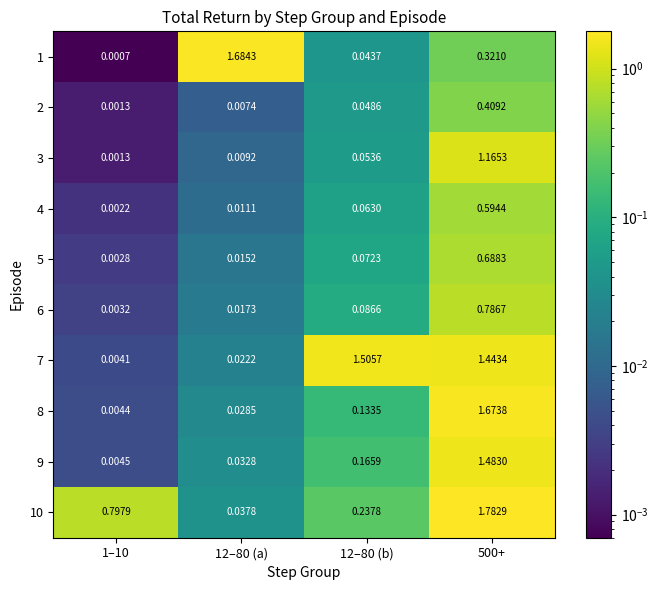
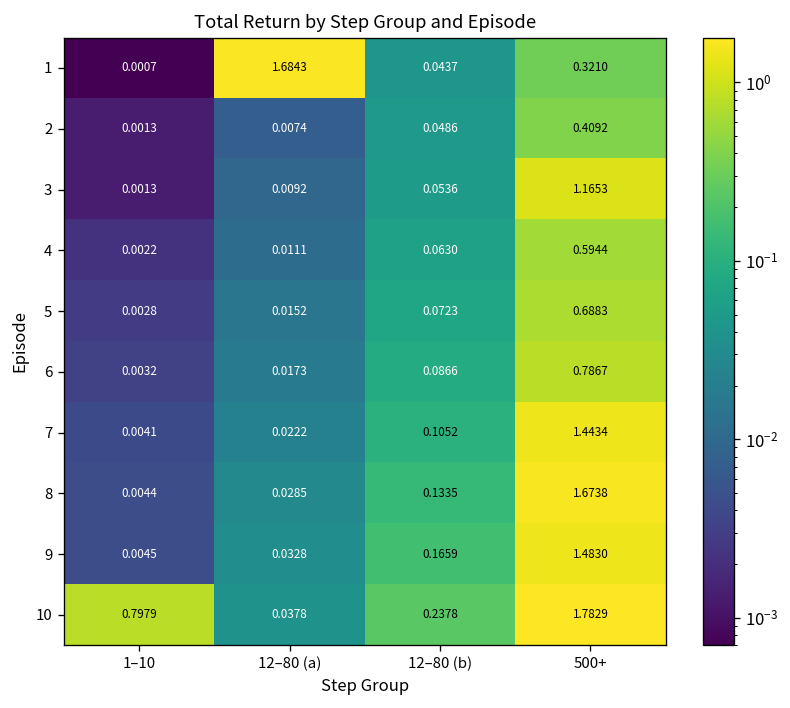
  {
    "1": {
      "1–10": 0.0007,
      "12–80 (a)": 1.6843,
      "12–80 (b)": 0.0437,
      "500+": 0.3210
    },
    "2": {
      "1–10": 0.0013,
      "12–80 (a)": 0.0074,
      "12–80 (b)": 0.0486,
      "500+": 0.4092
    },
    "3": {
      "1–10": 0.0013,
      "12–80 (a)": 0.0092,
      "12–80 (b)": 0.0536,
      "500+": 1.1653
    },
    "4": {
      "1–10": 0.0022,
      "12–80 (a)": 0.0111,
      "12–80 (b)": 0.0630,
      "500+": 0.5944
    },
    "5": {
      "1–10": 0.0028,
      "12–80 (a)": 0.0152,
      "12–80 (b)": 0.0723,
      "500+": 0.6883
    },
    "6": {
      "1–10": 0.0032,
      "12–80 (a)": 0.0173,
      "12–80 (b)": 0.0866,
      "500+": 0.7867
    },
    "7": {
      "1–10": 0.0041,
      "12–80 (a)": 0.0222,
-     "12–80 (b)": 1.5057,
+     "12–80 (b)": 0.1052,
      "500+": 1.4434
    },
    "8": {
      "1–10": 0.0044,
      "12–80 (a)": 0.0285,
      "12–80 (b)": 0.1335,
      "500+": 1.6738
    },
    "9": {
      "1–10": 0.0045,
      "12–80 (a)": 0.0328,
      "12–80 (b)": 0.1659,
      "500+": 1.4830
    },
    "10": {
      "1–10": 0.7979,
      "12–80 (a)": 0.0378,
      "12–80 (b)": 0.2378,
      "500+": 1.7829
    }
  }
